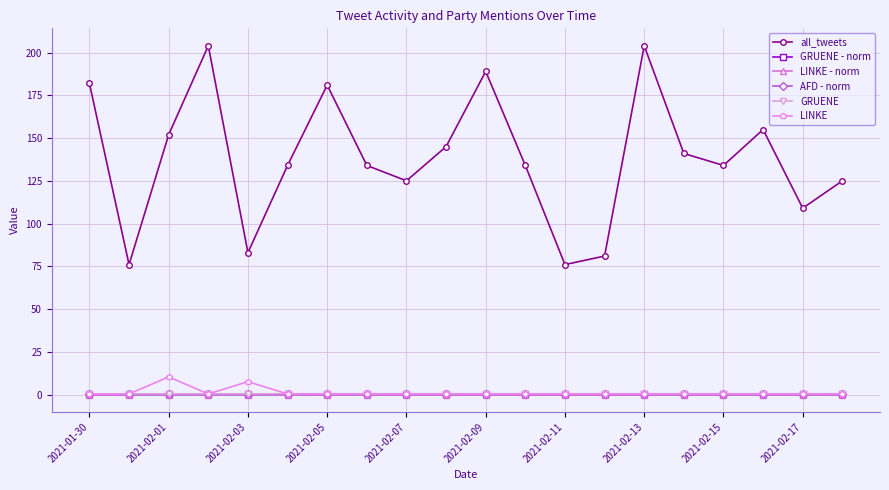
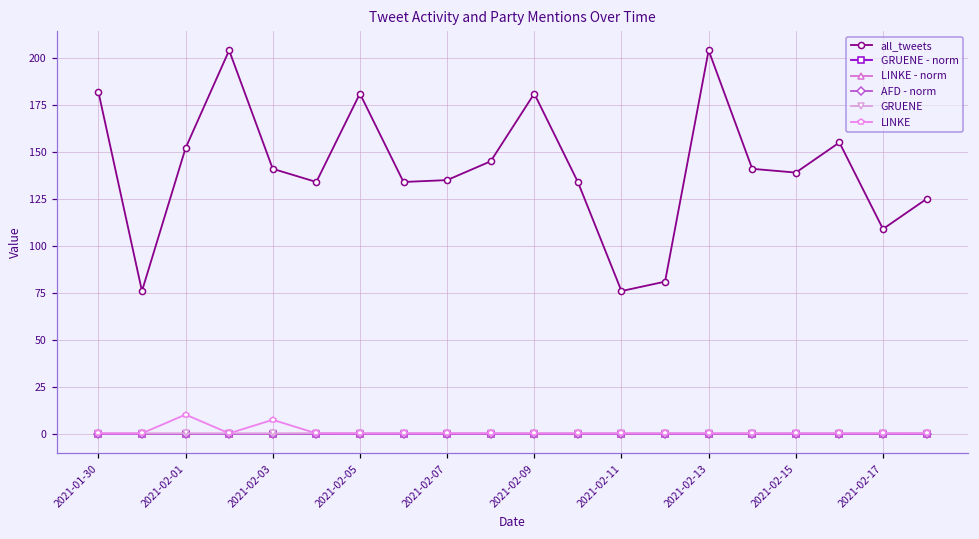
  {
    "all_tweets": {
      "2021-01-30": 182,
      "2021-02-01": 152,
-     "2021-02-03": 83,
+     "2021-02-03": 141,
      "2021-02-05": 181,
-     "2021-02-07": 125,
-     "2021-02-09": 189,
+     "2021-02-07": 135,
+     "2021-02-09": 181,
      "2021-02-11": 76,
      "2021-02-13": 204,
-     "2021-02-15": 134,
+     "2021-02-15": 139,
      "2021-02-17": 109
    }
  }
